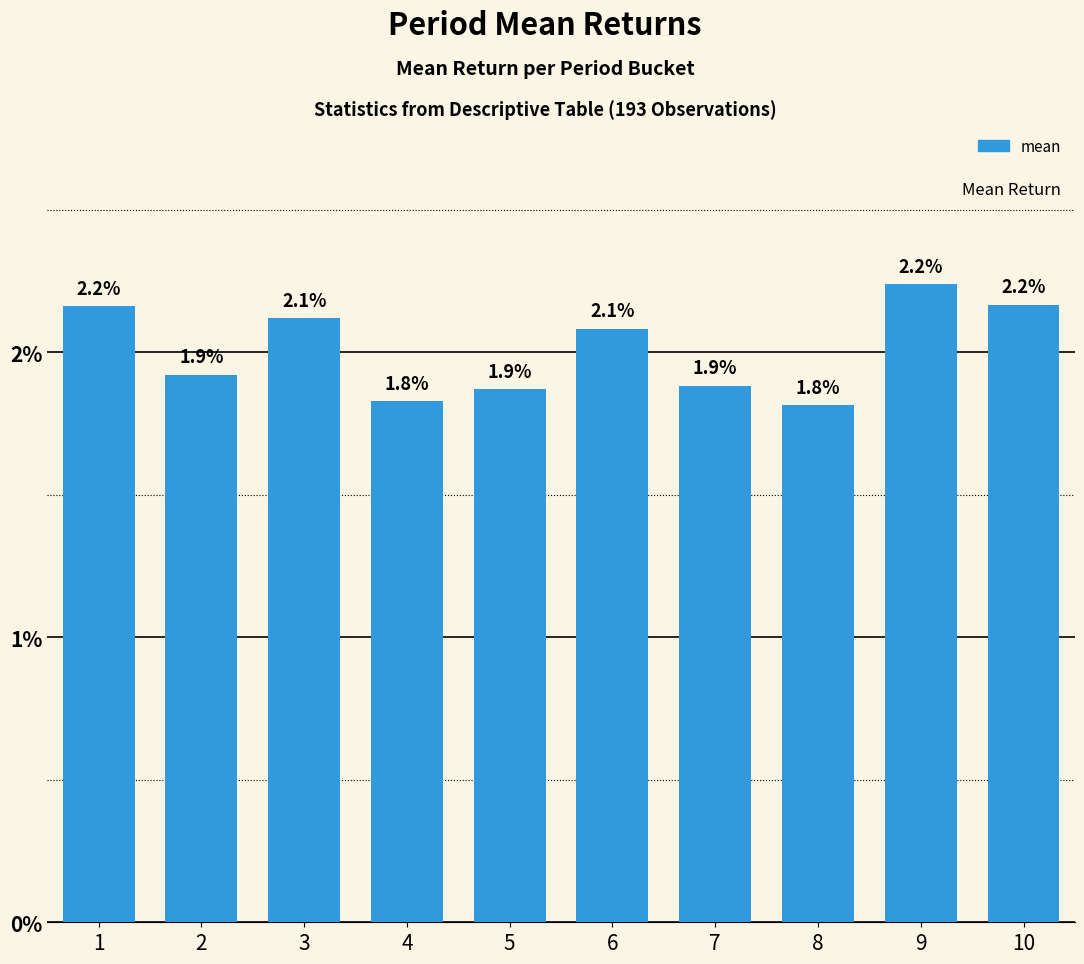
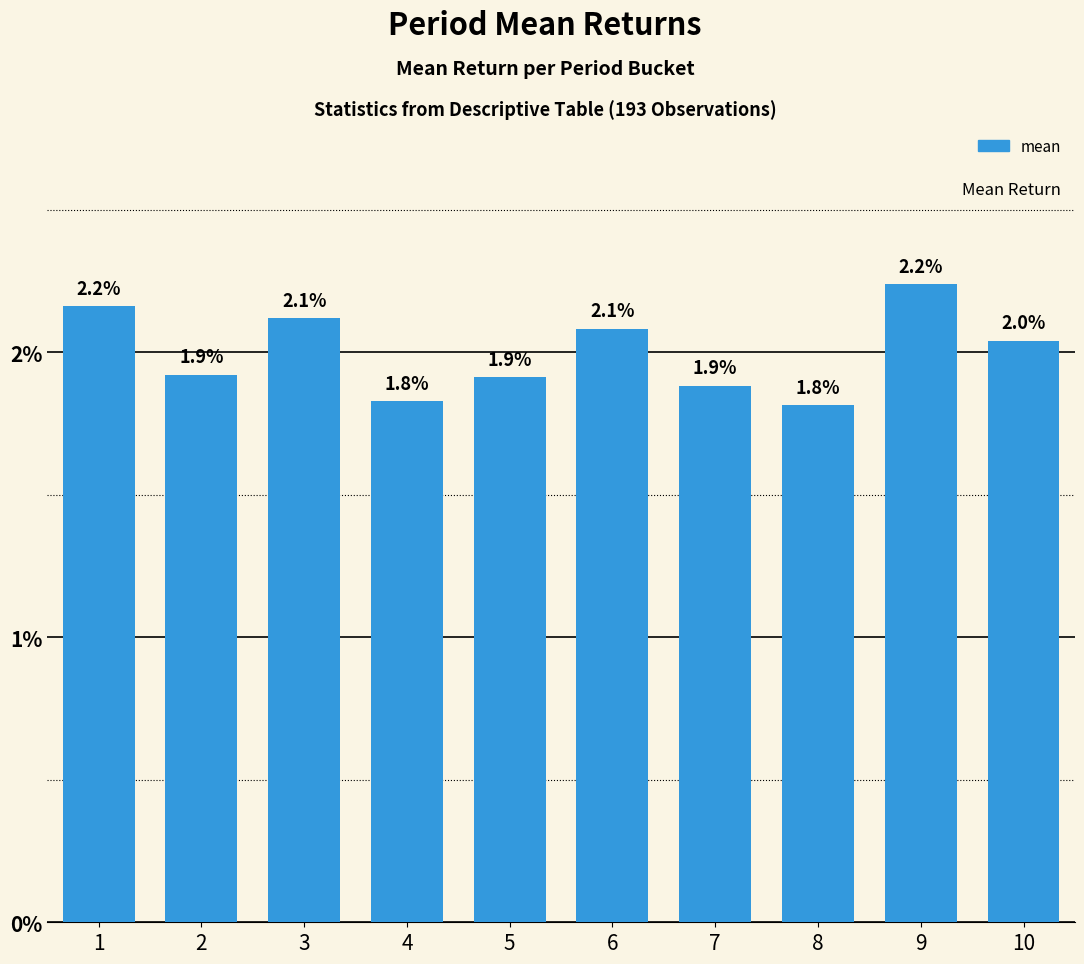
  {
    "1": "2.2%",
    "2": "1.9%",
    "3": "2.1%",
    "4": "1.8%",
-   "5": "1.87%",
+   "5": "1.91%",
    "6": "2.1%",
    "7": "1.9%",
    "8": "1.8%",
    "9": "2.2%",
-   "10": "2.2%"
+   "10": "2.0%"
  }
